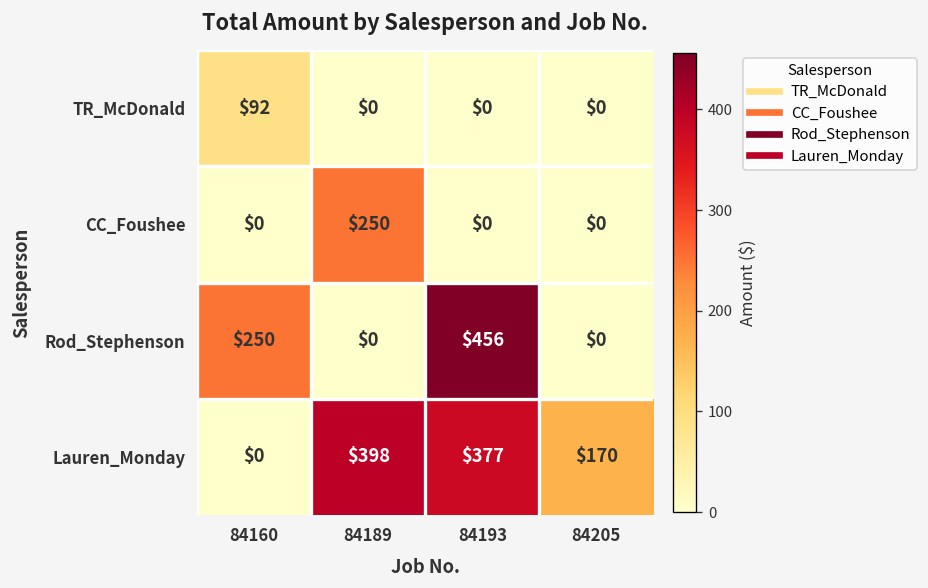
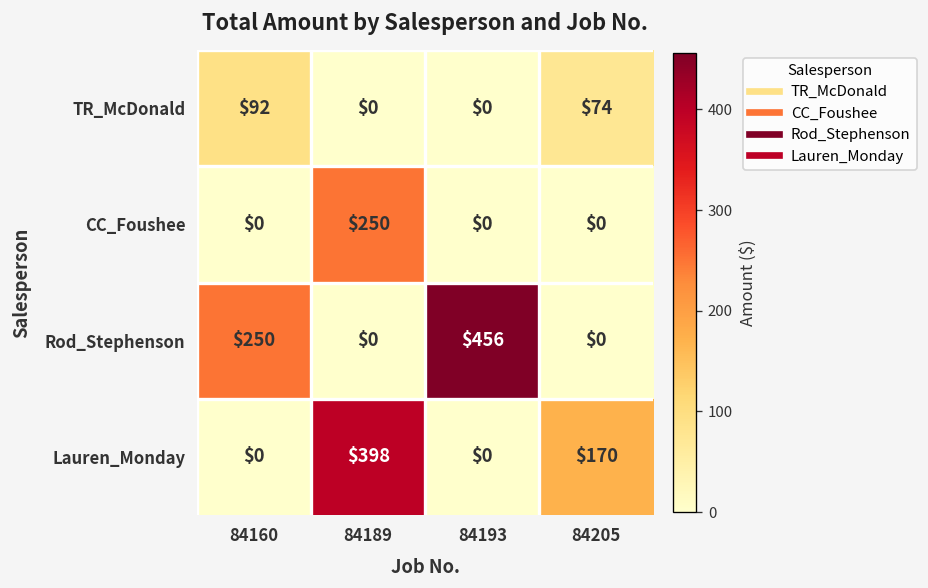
  {
    "TR_McDonald": {
      "84160": "$92",
      "84189": "$0",
      "84193": "$0",
-     "84205": "$0"
+     "84205": "$74"
    },
    "CC_Foushee": {
      "84160": "$0",
      "84189": "$250",
      "84193": "$0",
      "84205": "$0"
    },
    "Rod_Stephenson": {
      "84160": "$250",
      "84189": "$0",
      "84193": "$456",
      "84205": "$0"
    },
    "Lauren_Monday": {
      "84160": "$0",
      "84189": "$398",
-     "84193": "$377",
+     "84193": "$0",
      "84205": "$170"
    }
  }
